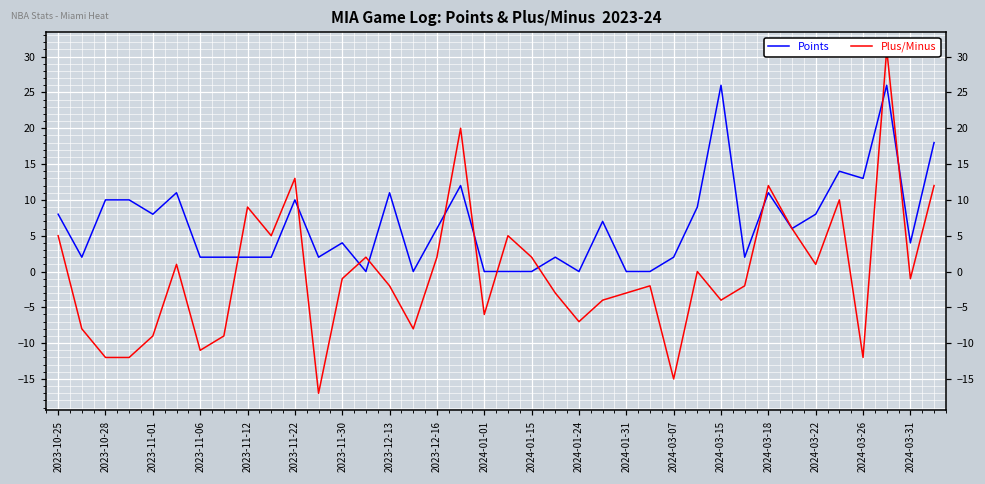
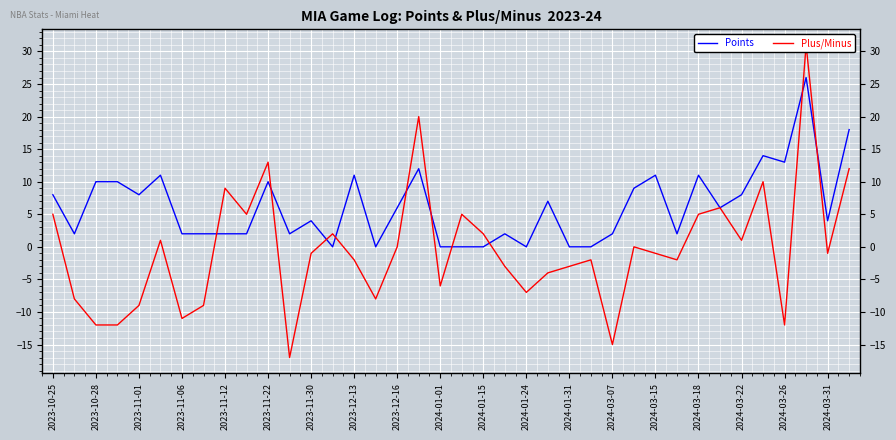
  {
    "Points": {
      "2023-10-25": 8,
      "2023-10-28": 10,
      "2023-11-01": 8,
      "2023-11-06": 2,
      "2023-11-12": 2,
      "2023-11-22": 10,
      "2023-11-30": 4,
      "2023-12-13": 11,
      "2023-12-16": 6,
      "2024-01-01": 0,
      "2024-01-15": 0,
      "2024-01-24": 0,
      "2024-01-31": 0,
      "2024-03-07": 2,
-     "2024-03-15": 26,
+     "2024-03-15": 11,
      "2024-03-18": 11,
      "2024-03-22": 8,
      "2024-03-26": 13,
      "2024-03-31": 4
    },
    "Plus/Minus": {
      "2023-10-25": 5,
      "2023-10-28": -12,
      "2023-11-01": -9,
      "2023-11-06": -11,
      "2023-11-12": 9,
      "2023-11-22": 13,
      "2023-11-30": -1,
      "2023-12-13": -2,
-     "2023-12-16": 2,
+     "2023-12-16": 0,
      "2024-01-01": -6,
      "2024-01-15": 2,
      "2024-01-24": -7,
      "2024-01-31": -3,
      "2024-03-07": -15,
-     "2024-03-15": -4,
-     "2024-03-18": 12,
+     "2024-03-15": -1,
+     "2024-03-18": 5,
      "2024-03-22": 1,
      "2024-03-26": -12,
      "2024-03-31": -1
    }
  }
